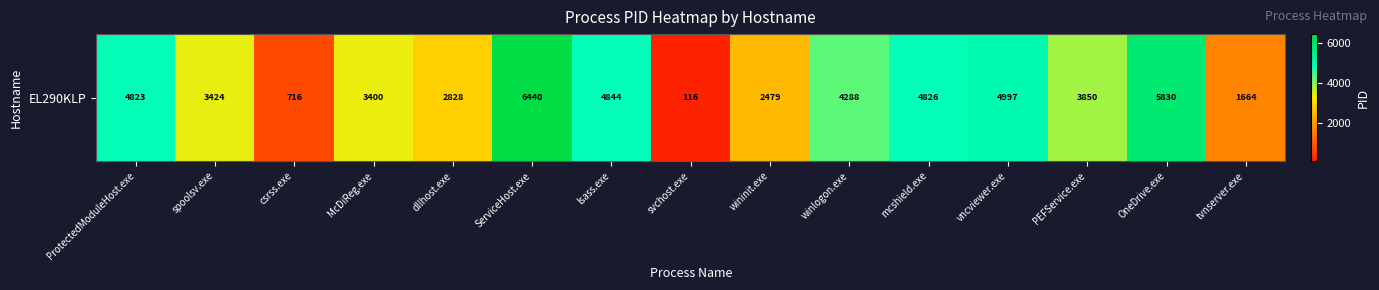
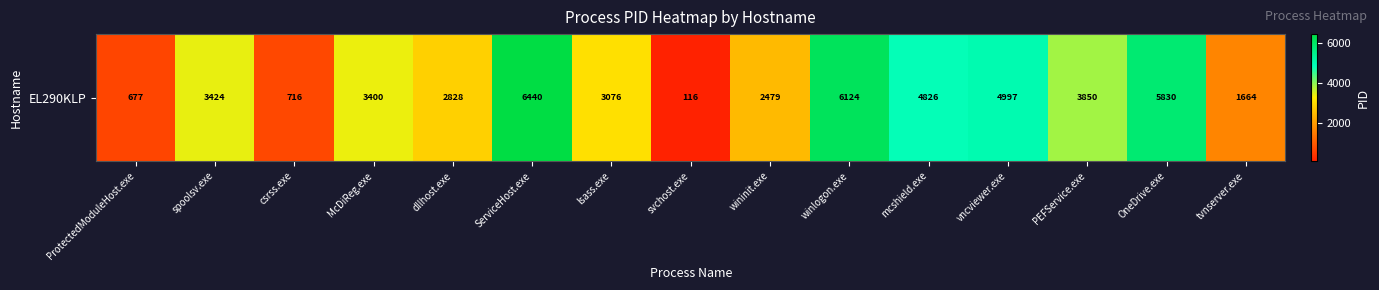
  {
    "EL290KLP": {
-     "ProtectedModuleHost.exe": 4823,
+     "ProtectedModuleHost.exe": 677,
      "spoolsv.exe": 3424,
      "csrss.exe": 716,
      "McDiReg.exe": 3400,
      "dllhost.exe": 2828,
      "ServiceHost.exe": 6440,
-     "lsass.exe": 4844,
+     "lsass.exe": 3076,
      "svchost.exe": 116,
      "wininit.exe": 2479,
-     "winlogon.exe": 4288,
+     "winlogon.exe": 6124,
      "mcshield.exe": 4826,
      "vncviewer.exe": 4997,
      "PEFService.exe": 3850,
      "OneDrive.exe": 5830,
      "tvnserver.exe": 1664
    }
  }
